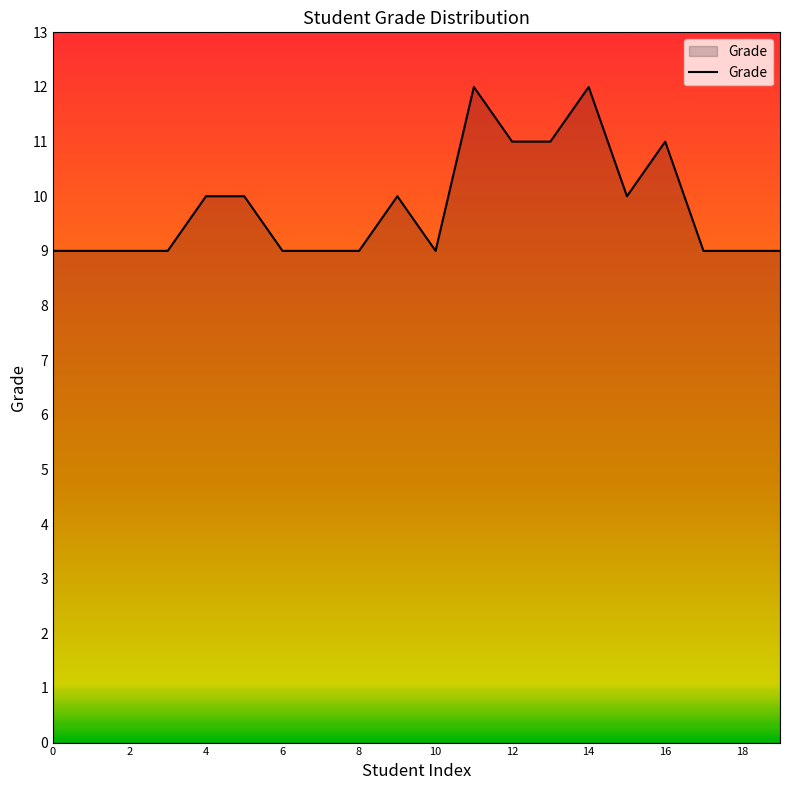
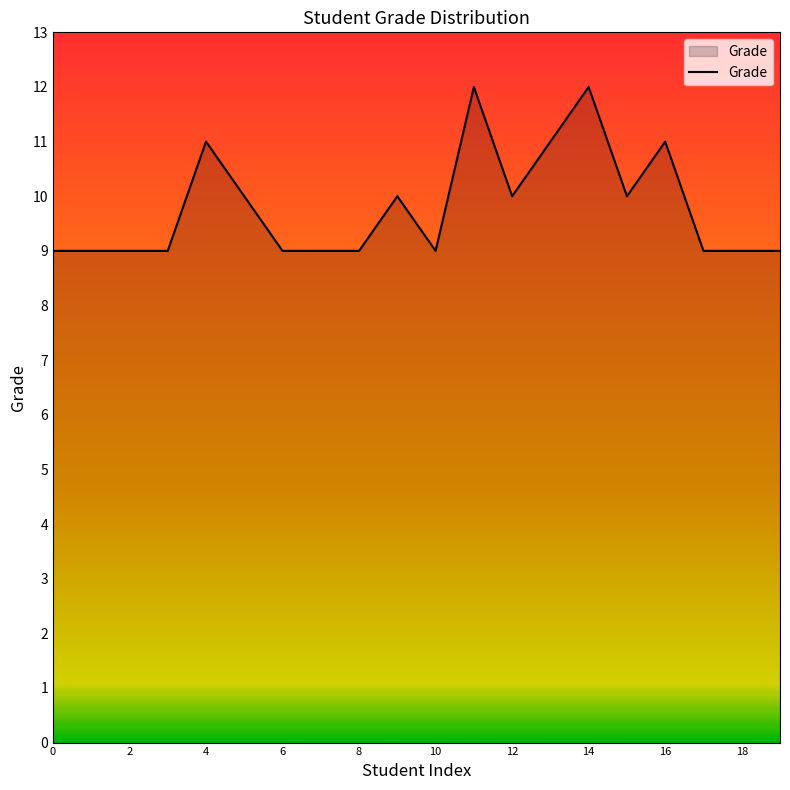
  {
    "0": 9,
    "2": 9,
-   "4": 10,
+   "4": 11,
    "6": 9,
    "8": 9,
    "10": 9,
-   "12": 11,
+   "12": 10,
    "14": 12,
    "16": 11,
    "18": 9
  }
